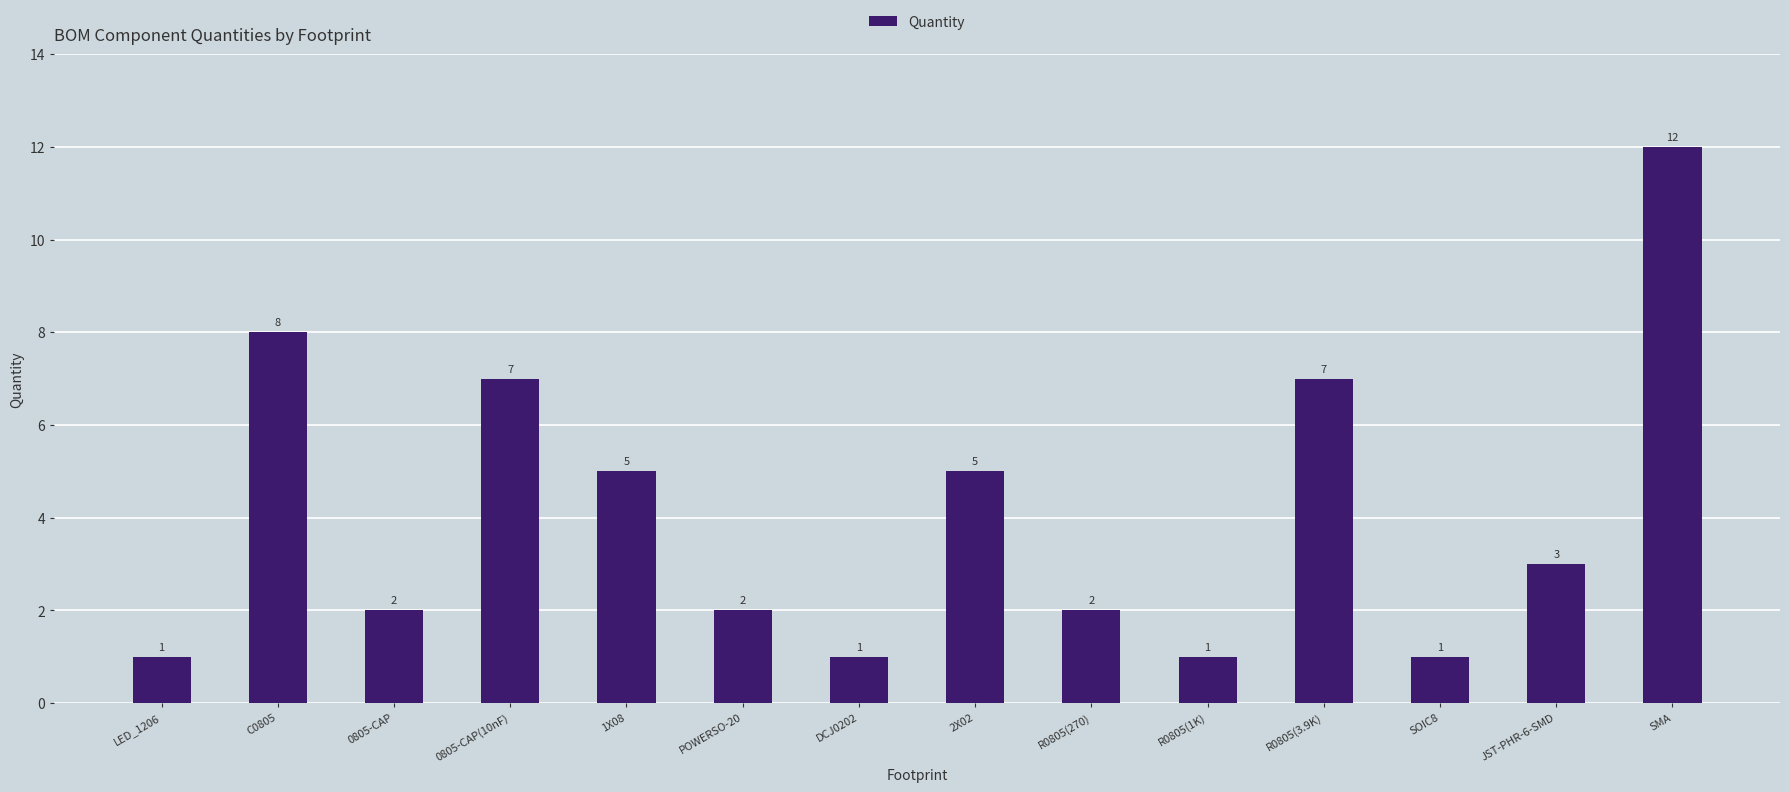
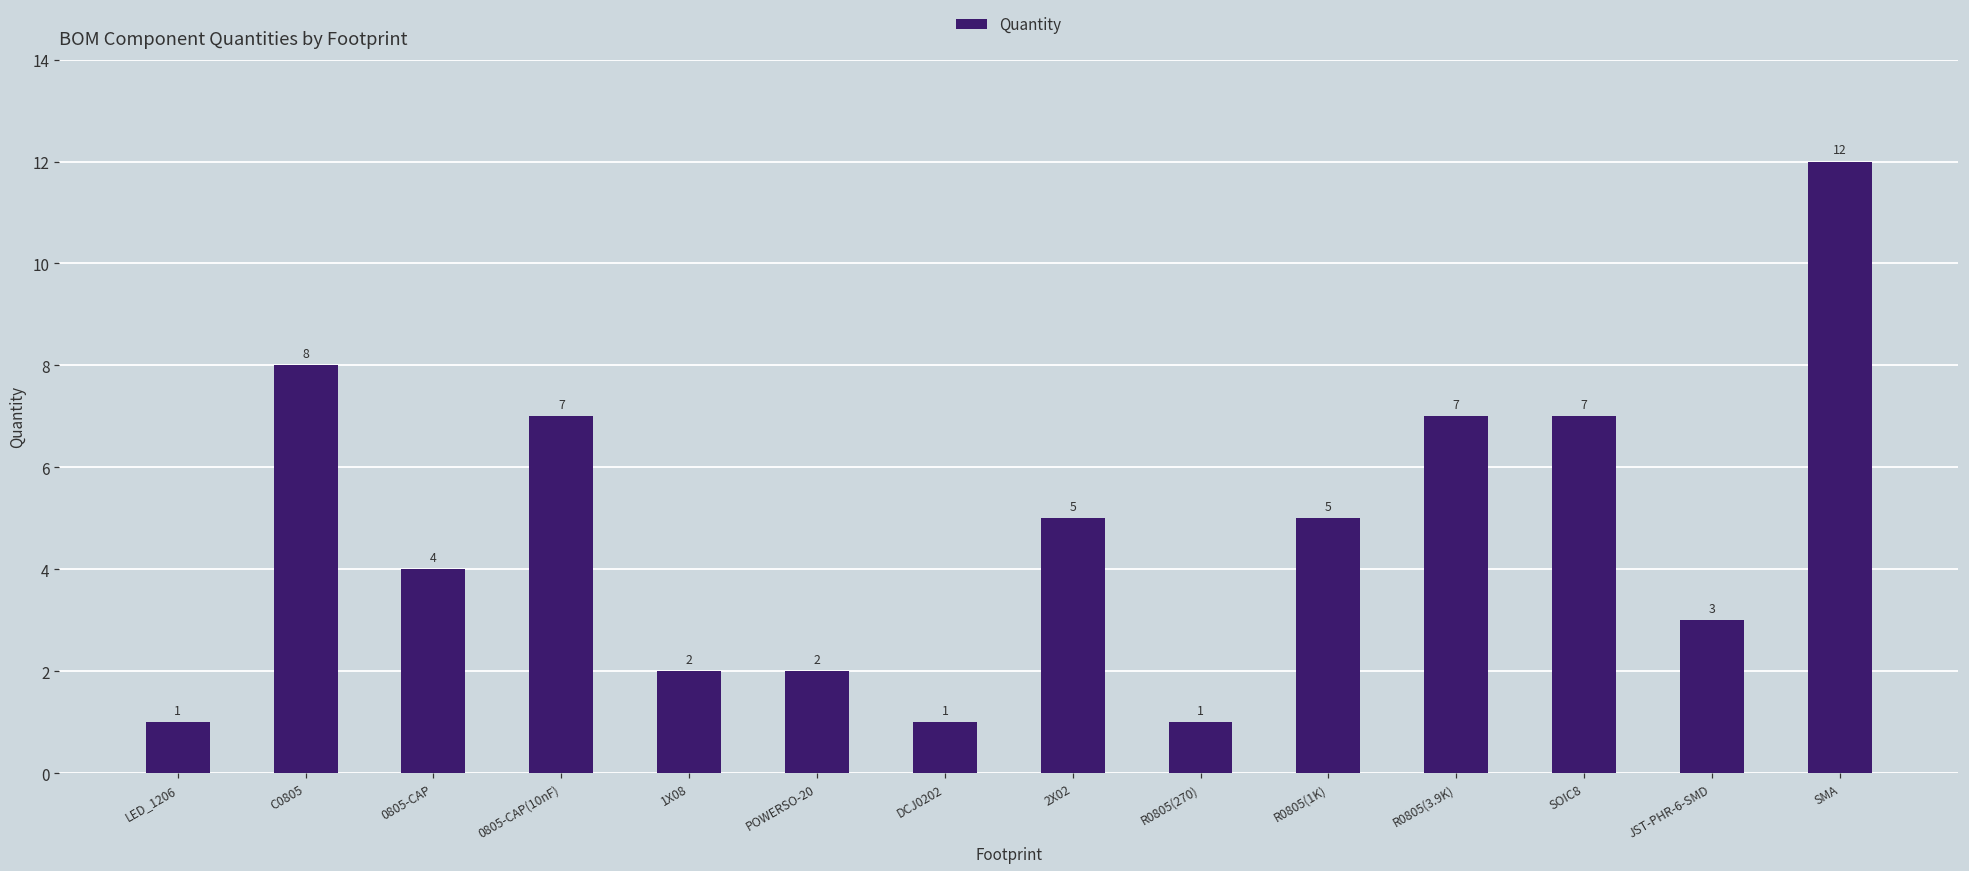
  {
    "LED_1206": 1,
    "C0805": 8,
-   "0805-CAP": 2,
+   "0805-CAP": 4,
    "0805-CAP(10nF)": 7,
-   "1X08": 5,
+   "1X08": 2,
    "POWERSO-20": 2,
    "DCJ0202": 1,
    "2X02": 5,
-   "R0805(270)": 2,
-   "R0805(1K)": 1,
+   "R0805(270)": 1,
+   "R0805(1K)": 5,
    "R0805(3.9K)": 7,
-   "SOIC8": 1,
+   "SOIC8": 7,
    "JST-PHR-6-SMD": 3,
    "SMA": 12
  }
